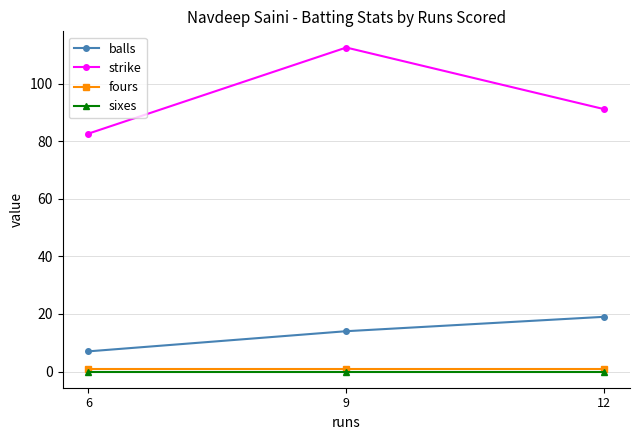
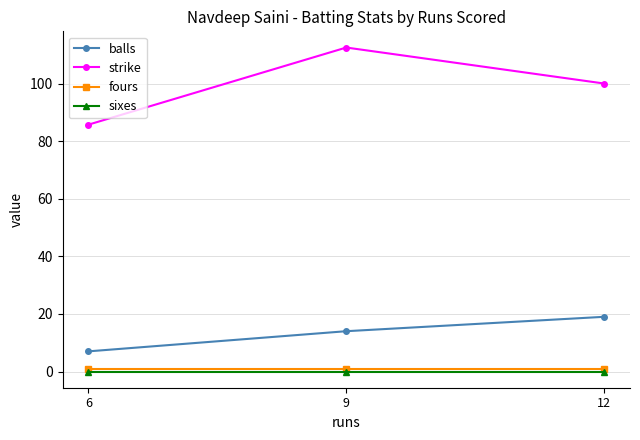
  {
    "balls": {
      "6": 7,
      "9": 14,
      "12": 19
    },
    "strike": {
-     "6": 83,
+     "6": 86,
      "9": 113,
-     "12": 91
+     "12": 100
    },
    "fours": {
      "6": 1,
      "9": 1,
      "12": 1
    },
    "sixes": {
      "6": 0,
      "9": 0,
      "12": 0
    }
  }
